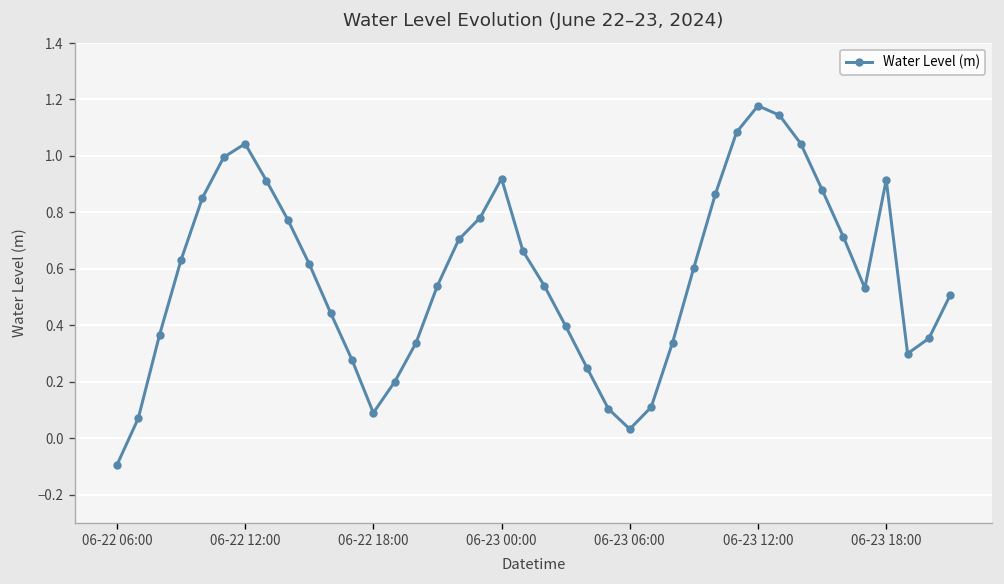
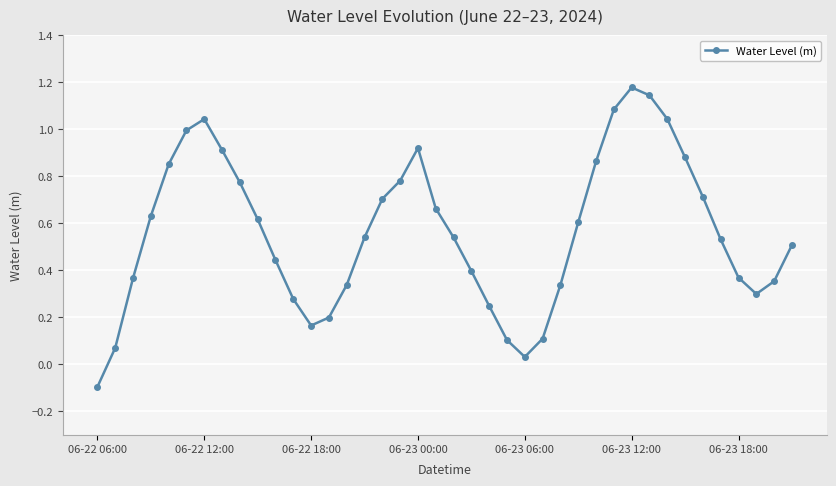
  {
    "06-22 06:00": -0.10,
    "06-22 12:00": 1.04,
-   "06-22 18:00": 0.09,
+   "06-22 18:00": 0.17,
    "06-23 00:00": 0.92,
    "06-23 06:00": 0.03,
    "06-23 12:00": 1.18,
-   "06-23 18:00": 0.92
+   "06-23 18:00": 0.37
  }
